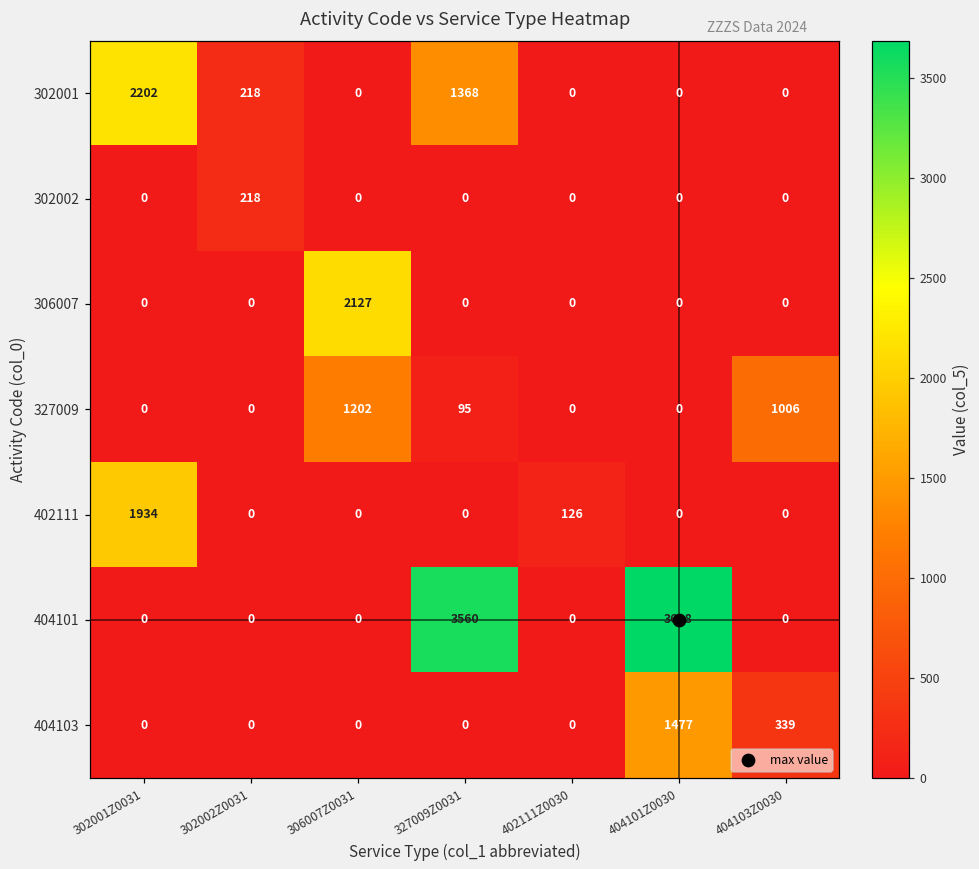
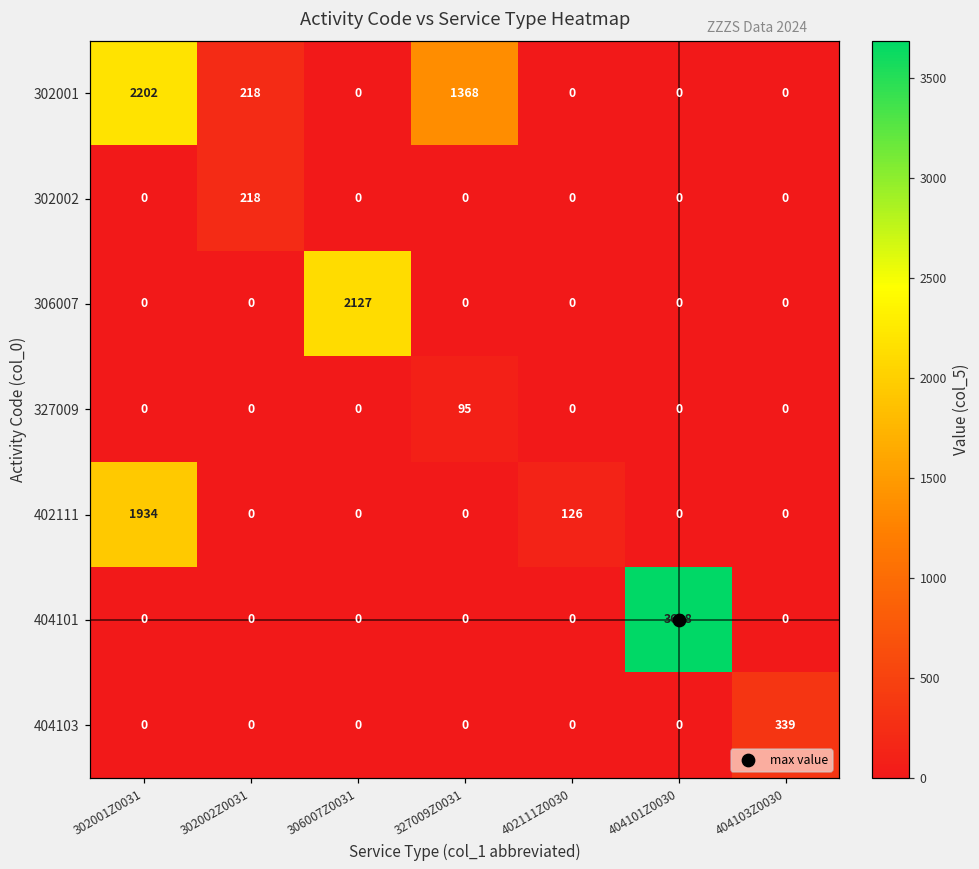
  {
    "302001": {
      "302001Z0031": 2202,
      "302002Z0031": 218,
      "306007Z0031": 0,
      "327009Z0031": 1368,
      "402111Z0030": 0,
      "404101Z0030": 0,
      "404103Z0030": 0
    },
    "302002": {
      "302001Z0031": 0,
      "302002Z0031": 218,
      "306007Z0031": 0,
      "327009Z0031": 0,
      "402111Z0030": 0,
      "404101Z0030": 0,
      "404103Z0030": 0
    },
    "306007": {
      "302001Z0031": 0,
      "302002Z0031": 0,
      "306007Z0031": 2127,
      "327009Z0031": 0,
      "402111Z0030": 0,
      "404101Z0030": 0,
      "404103Z0030": 0
    },
    "327009": {
      "302001Z0031": 0,
      "302002Z0031": 0,
-     "306007Z0031": 1202,
+     "306007Z0031": 0,
      "327009Z0031": 95,
      "402111Z0030": 0,
      "404101Z0030": 0,
-     "404103Z0030": 1006
+     "404103Z0030": 0
    },
    "402111": {
      "302001Z0031": 1934,
      "302002Z0031": 0,
      "306007Z0031": 0,
      "327009Z0031": 0,
      "402111Z0030": 126,
      "404101Z0030": 0,
      "404103Z0030": 0
    },
    "404101": {
      "302001Z0031": 0,
      "302002Z0031": 0,
      "306007Z0031": 0,
-     "327009Z0031": 3560,
+     "327009Z0031": 0,
      "402111Z0030": 0,
      "404103Z0030": 0
    },
    "404103": {
      "302001Z0031": 0,
      "302002Z0031": 0,
      "306007Z0031": 0,
      "327009Z0031": 0,
      "402111Z0030": 0,
-     "404101Z0030": 1477,
+     "404101Z0030": 0,
      "404103Z0030": 339
    }
  }
